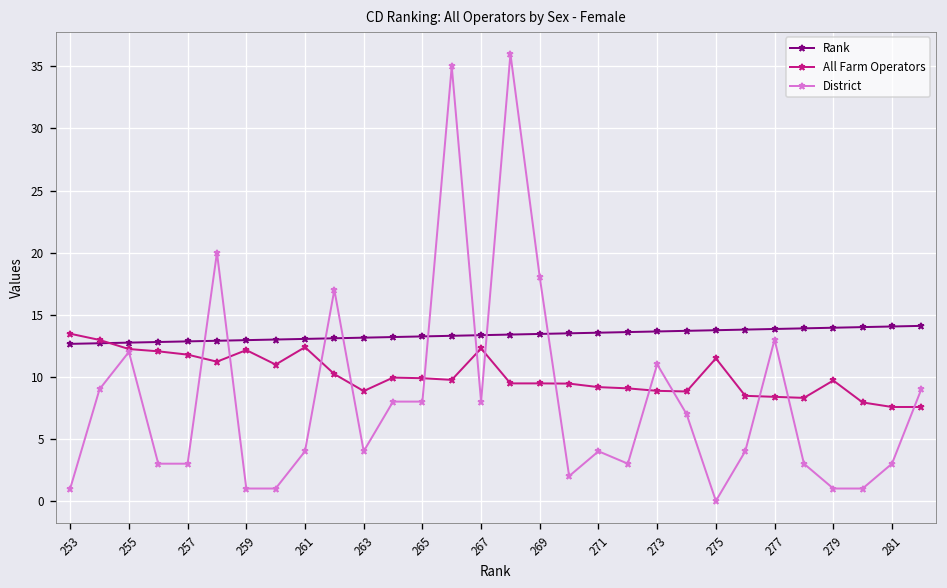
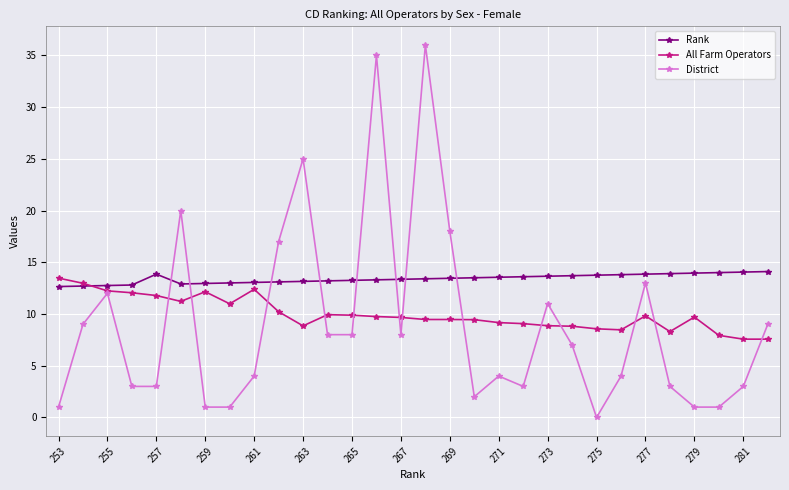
  {
    "Rank": {
      "253": 12.7,
      "255": 12.8,
-     "257": 12.9,
+     "257": 13.9,
      "259": 13.0,
      "261": 13.1,
      "263": 13.2,
      "265": 13.3,
      "267": 13.4,
      "269": 13.5,
      "271": 13.6,
      "273": 13.7,
      "275": 13.8,
      "277": 13.9,
      "279": 14.0,
      "281": 14.1
    },
    "All Farm Operators": {
      "253": 13.5,
      "257": 11.8,
      "259": 12.2,
      "261": 12.4,
      "263": 8.9,
      "265": 9.9,
-     "267": 12.3,
+     "267": 9.7,
      "269": 9.5,
      "271": 9.2,
      "273": 8.9,
-     "275": 11.5,
-     "277": 8.4,
+     "275": 8.6,
+     "277": 9.8,
      "279": 9.7,
      "281": 7.6
    },
    "District": {
      "253": 1,
      "257": 3,
      "259": 1,
      "261": 4,
-     "263": 4,
+     "263": 25,
      "265": 8,
      "267": 8,
      "269": 18,
      "271": 4,
      "273": 11,
      "275": 0,
      "277": 13,
      "279": 1,
      "281": 3
    }
  }
